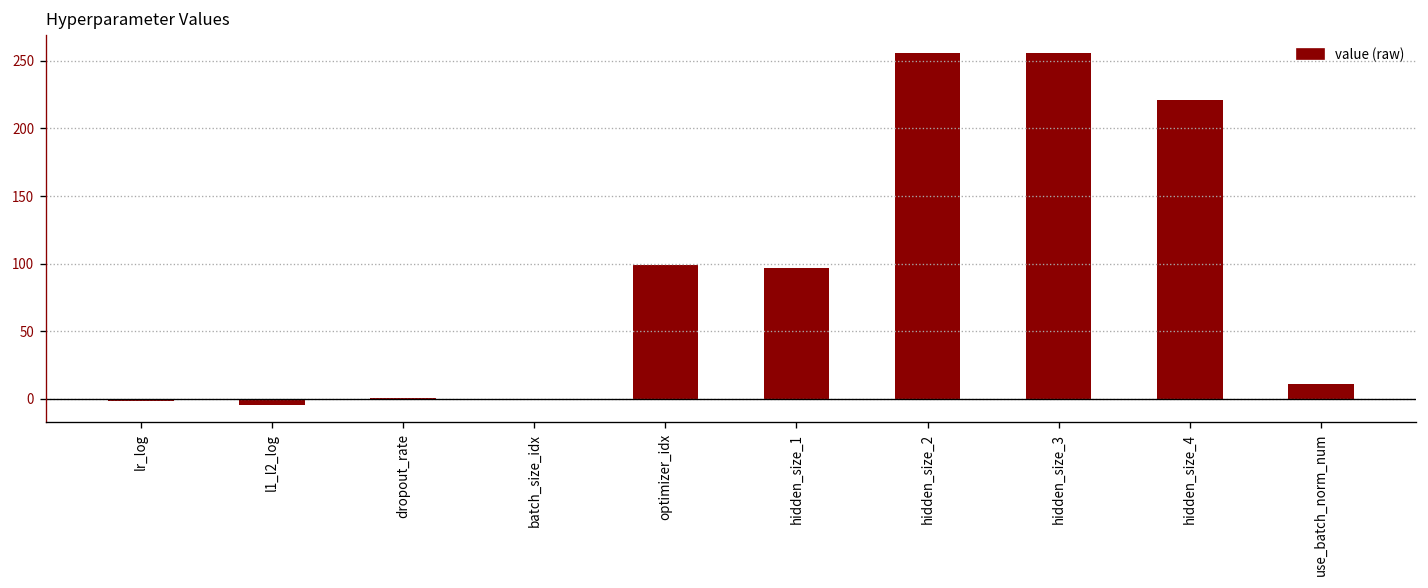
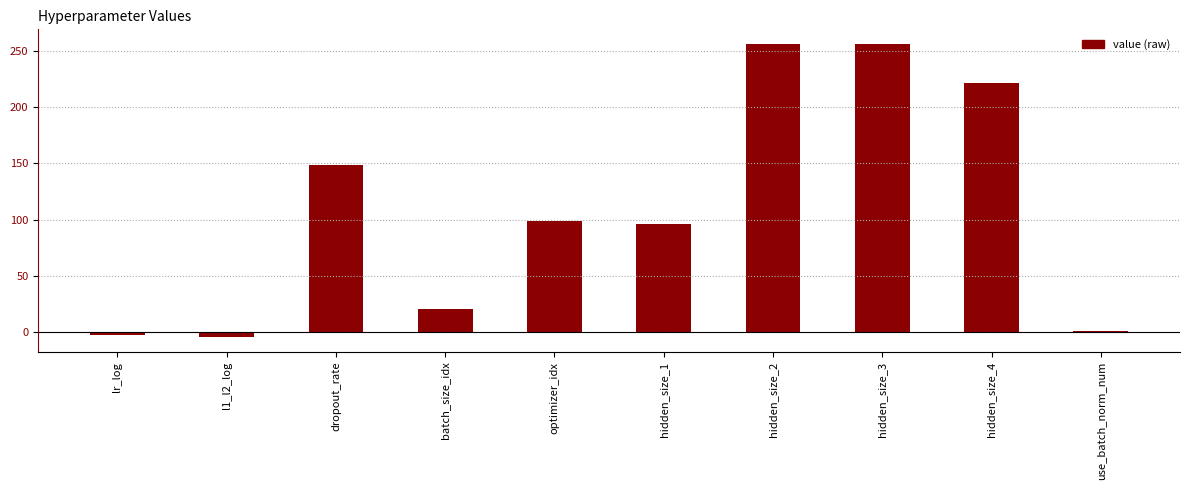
  {
    "l1_l2_log": -4,
-   "dropout_rate": 1,
-   "batch_size_idx": 0,
+   "dropout_rate": 149,
+   "batch_size_idx": 21,
    "optimizer_idx": 99,
    "hidden_size_1": 97,
    "hidden_size_2": 256,
    "hidden_size_3": 256,
    "hidden_size_4": 221,
-   "use_batch_norm_num": 11
+   "use_batch_norm_num": 1
  }
